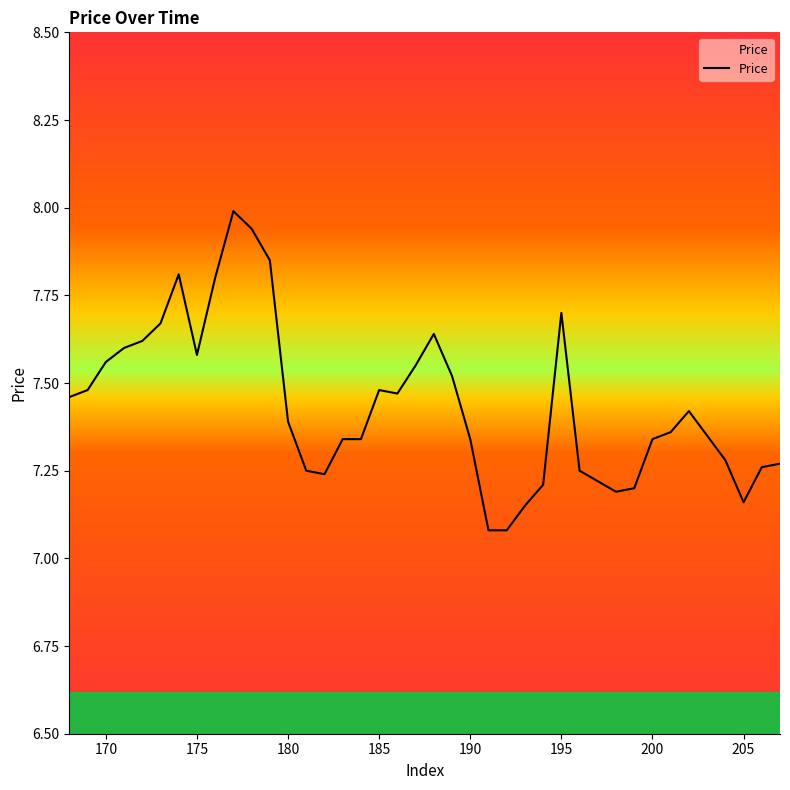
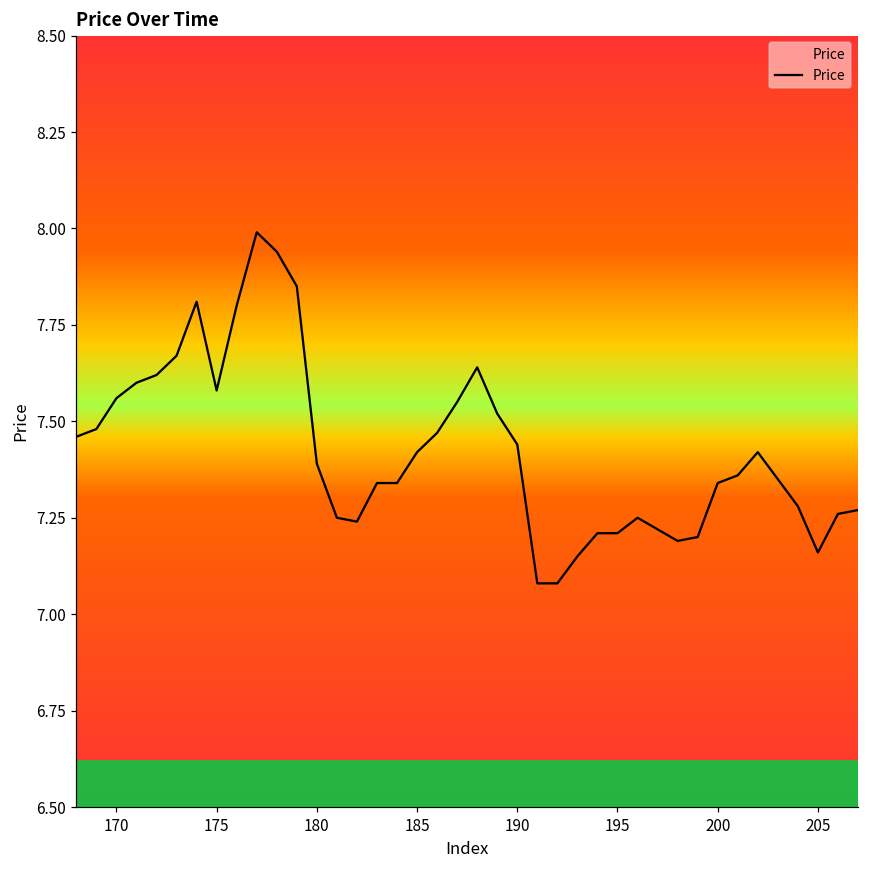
  {
    "170": 7.56,
    "175": 7.58,
    "180": 7.39,
-   "185": 7.48,
-   "190": 7.34,
-   "195": 7.70,
+   "185": 7.42,
+   "190": 7.44,
+   "195": 7.21,
    "200": 7.34,
    "205": 7.16
  }
